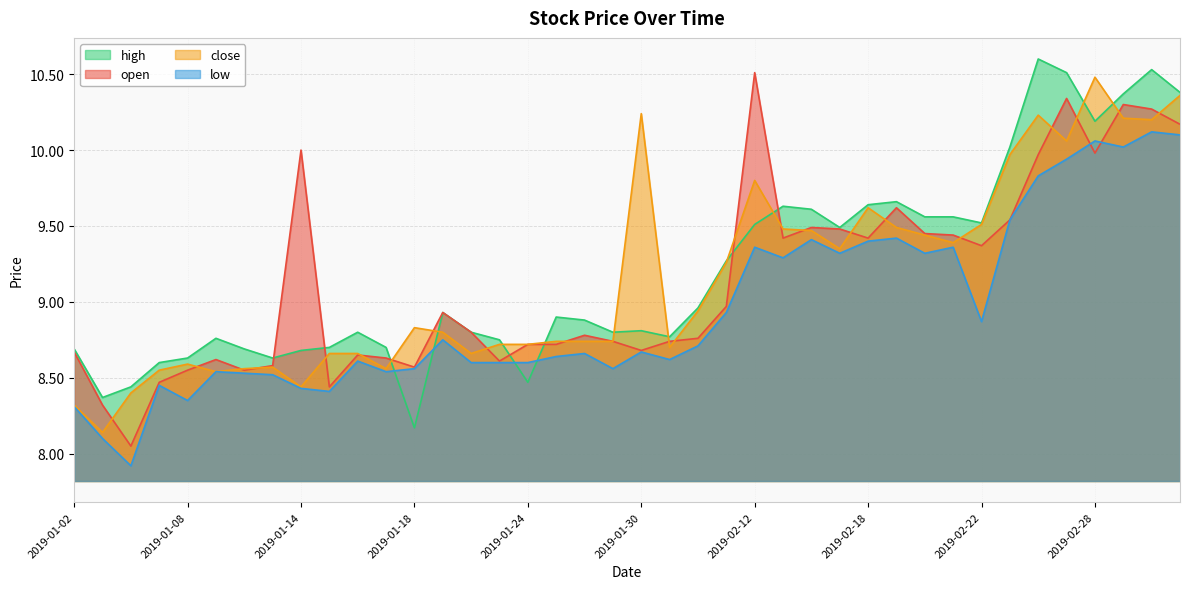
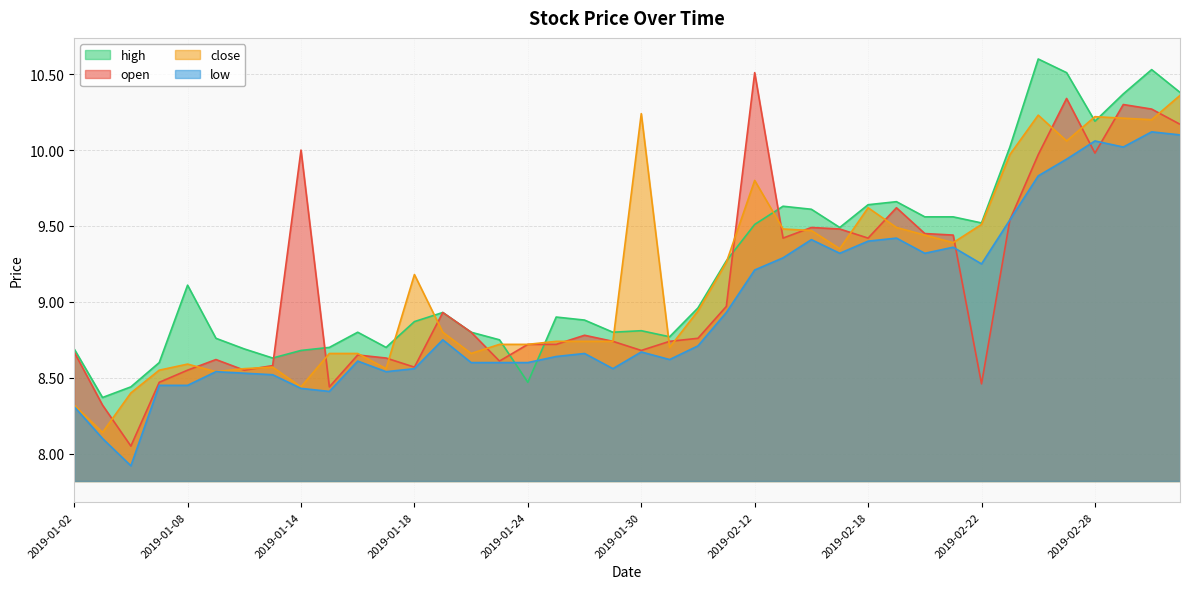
  {
    "high": {
      "2019-01-02": 8.69,
-     "2019-01-08": 8.63,
+     "2019-01-08": 9.11,
      "2019-01-14": 8.68,
-     "2019-01-18": 8.17,
+     "2019-01-18": 8.87,
      "2019-01-24": 8.47,
      "2019-01-30": 8.81,
      "2019-02-12": 9.51,
      "2019-02-18": 9.64,
      "2019-02-28": 10.19
    },
    "open": {
      "2019-01-02": 8.67,
      "2019-01-08": 8.55,
      "2019-01-14": 10.00,
      "2019-02-12": 10.51,
      "2019-02-18": 9.42,
-     "2019-02-22": 9.37,
+     "2019-02-22": 8.46,
      "2019-02-28": 9.98
    },
    "close": {
      "2019-01-08": 8.59,
-     "2019-01-18": 8.83,
+     "2019-01-18": 9.18,
      "2019-01-30": 10.24,
      "2019-02-12": 9.80,
      "2019-02-18": 9.62,
-     "2019-02-28": 10.48
+     "2019-02-28": 10.22
    },
    "low": {
-     "2019-01-08": 8.35,
+     "2019-01-08": 8.45,
      "2019-01-24": 8.60,
-     "2019-02-12": 9.36,
+     "2019-02-12": 9.21,
      "2019-02-18": 9.40,
-     "2019-02-22": 8.87,
+     "2019-02-22": 9.25,
      "2019-02-28": 10.06
    }
  }
